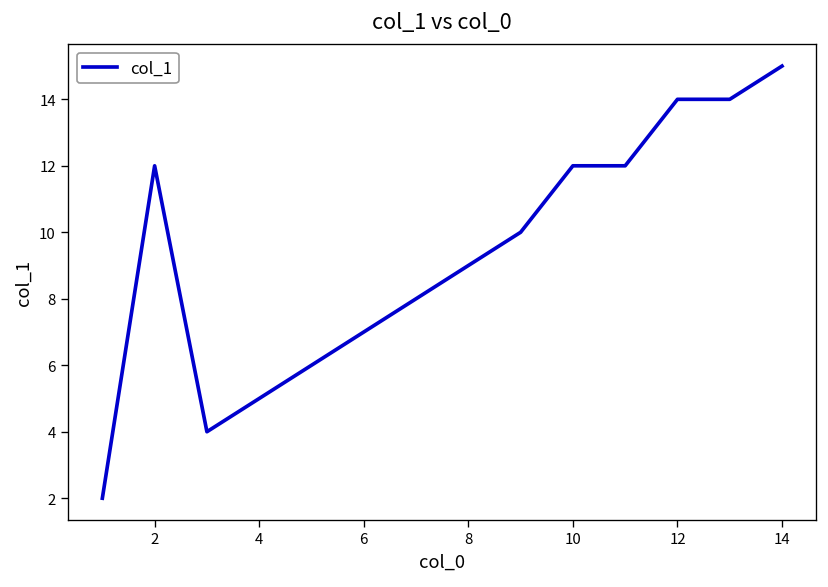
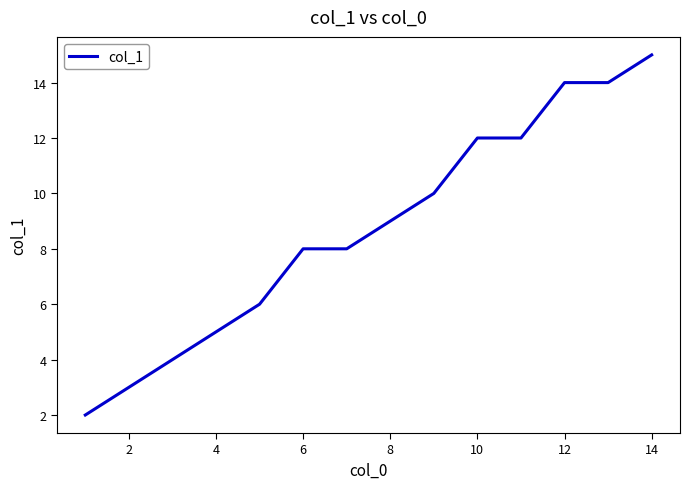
  {
-   "2": 12,
+   "2": 3,
    "4": 5,
-   "6": 7,
+   "6": 8,
    "8": 9,
    "10": 12,
    "12": 14,
    "14": 15
  }
